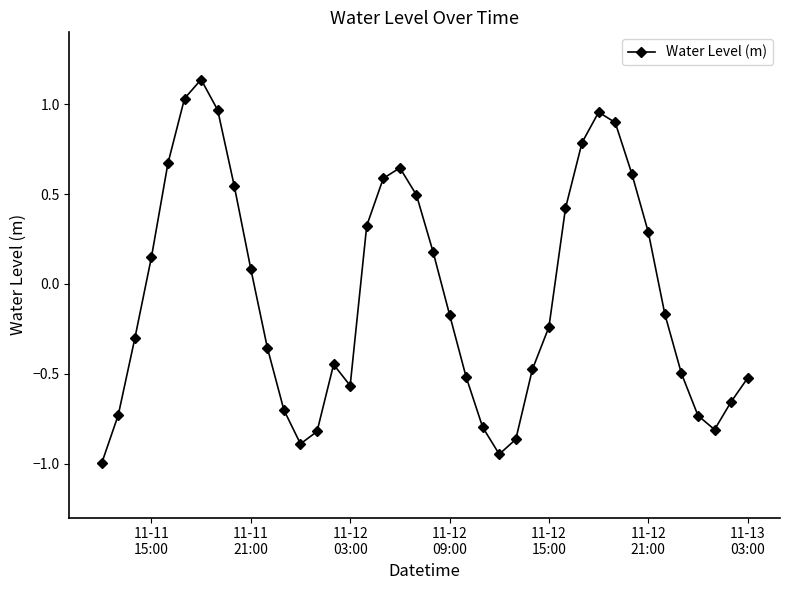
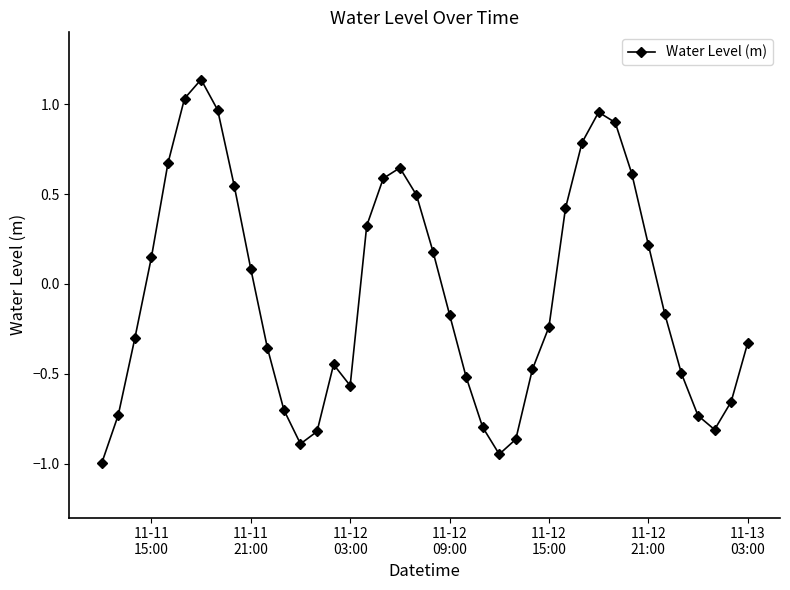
  {
    "11-11 15:00": 0.15,
    "11-11 21:00": 0.08,
    "11-12 03:00": -0.57,
    "11-12 09:00": -0.17,
    "11-12 15:00": -0.24,
-   "11-12 21:00": 0.29,
-   "11-13 03:00": -0.52
+   "11-12 21:00": 0.22,
+   "11-13 03:00": -0.33
  }
